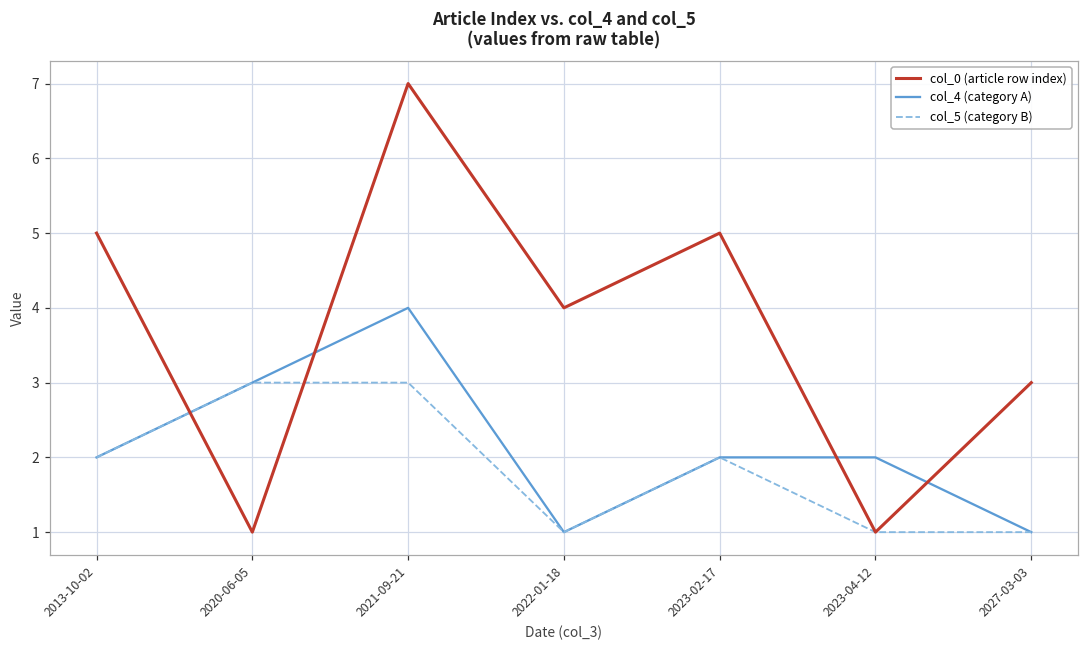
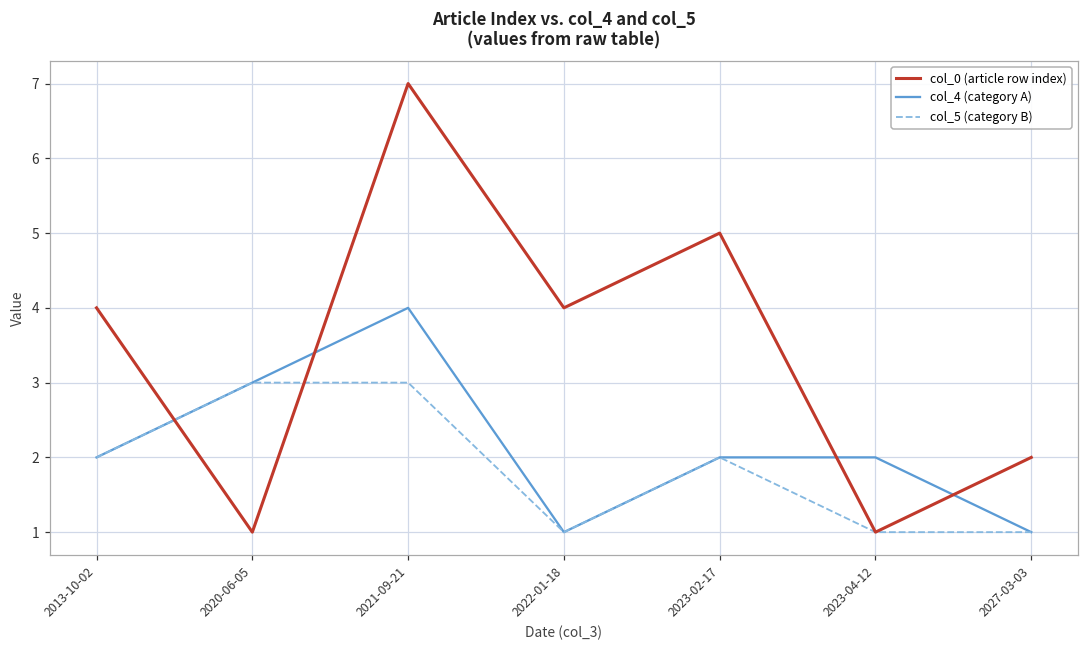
  {
    "col_0 (article row index)": {
-     "2013-10-02": 5,
+     "2013-10-02": 4,
      "2020-06-05": 1,
      "2021-09-21": 7,
      "2022-01-18": 4,
      "2023-02-17": 5,
-     "2027-03-03": 3
+     "2027-03-03": 2
    }
  }
